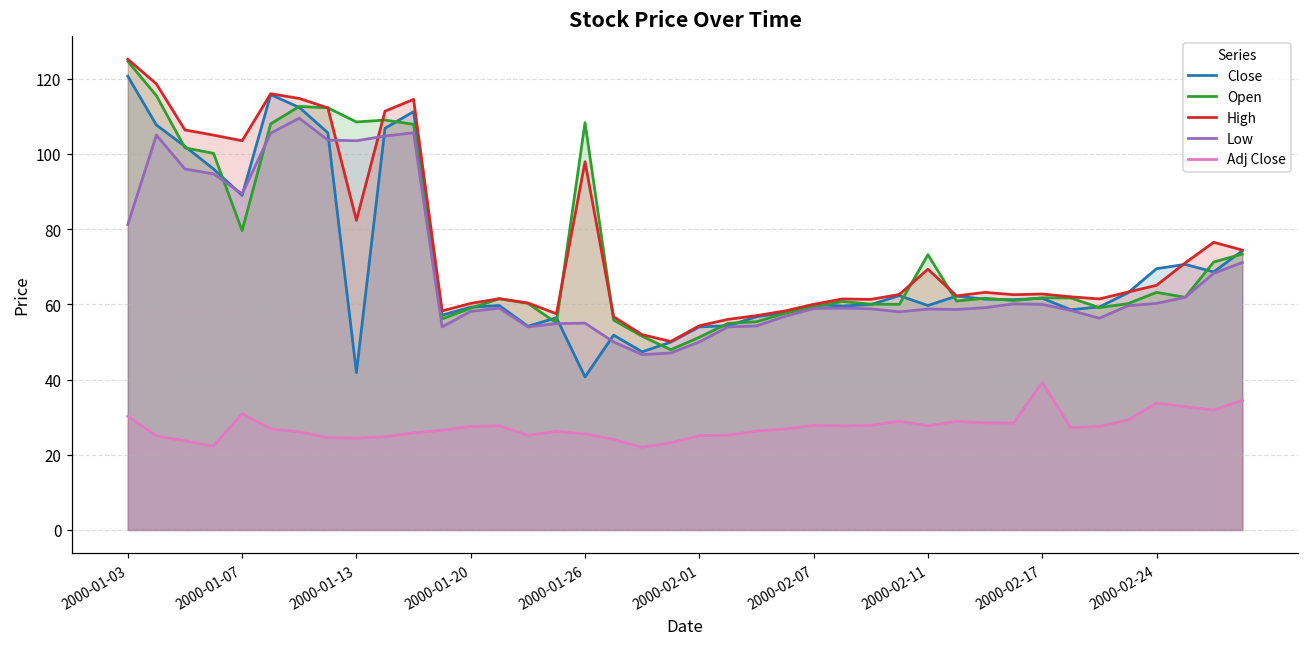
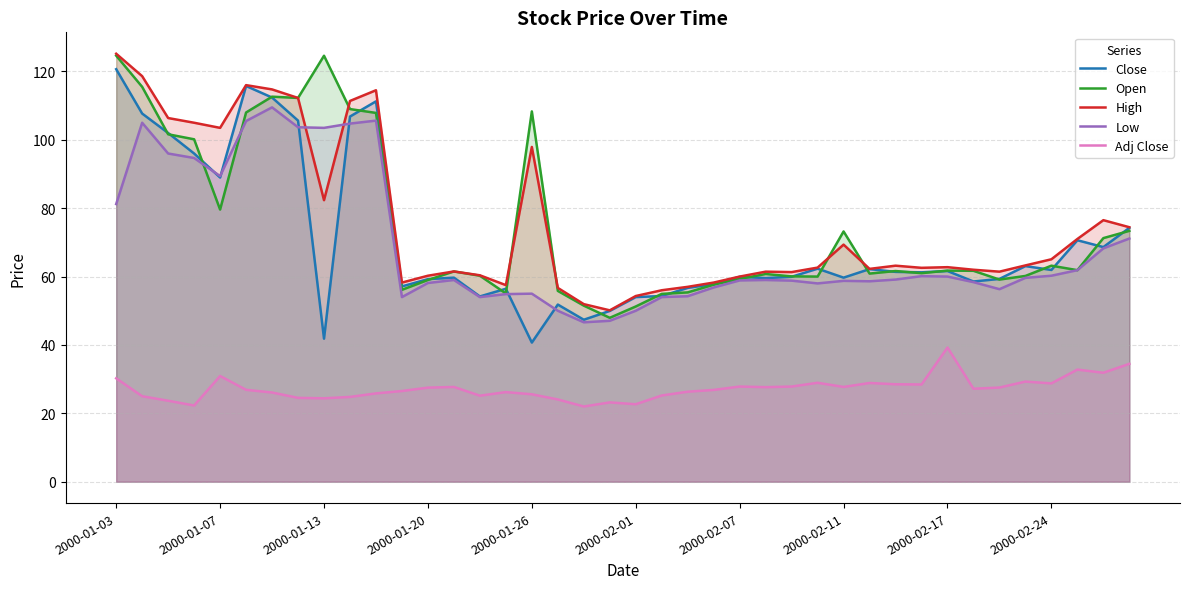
  {
    "Close": {
      "2000-01-03": 121,
      "2000-01-13": 42,
      "2000-01-26": 41,
      "2000-02-11": 60,
-     "2000-02-24": 69
+     "2000-02-24": 62
    },
    "Open": {
      "2000-01-07": 80,
-     "2000-01-13": 109,
+     "2000-01-13": 125,
      "2000-01-26": 108,
      "2000-02-01": 51,
      "2000-02-11": 73,
      "2000-02-24": 63
    },
    "High": {
      "2000-01-07": 104,
      "2000-01-13": 82,
      "2000-01-20": 60,
      "2000-01-26": 98,
      "2000-02-11": 69,
      "2000-02-17": 63,
      "2000-02-24": 65
    },
    "Low": {
      "2000-01-03": 81,
      "2000-01-13": 104,
      "2000-01-20": 58,
      "2000-01-26": 55,
      "2000-02-01": 50,
      "2000-02-11": 59,
      "2000-02-17": 60,
      "2000-02-24": 60
    },
    "Adj Close": {
      "2000-01-03": 30,
      "2000-01-07": 31,
      "2000-01-13": 24,
      "2000-01-20": 28,
      "2000-01-26": 26,
-     "2000-02-01": 25,
+     "2000-02-01": 23,
      "2000-02-07": 28,
      "2000-02-11": 28,
      "2000-02-17": 39,
-     "2000-02-24": 34
+     "2000-02-24": 29
    }
  }
